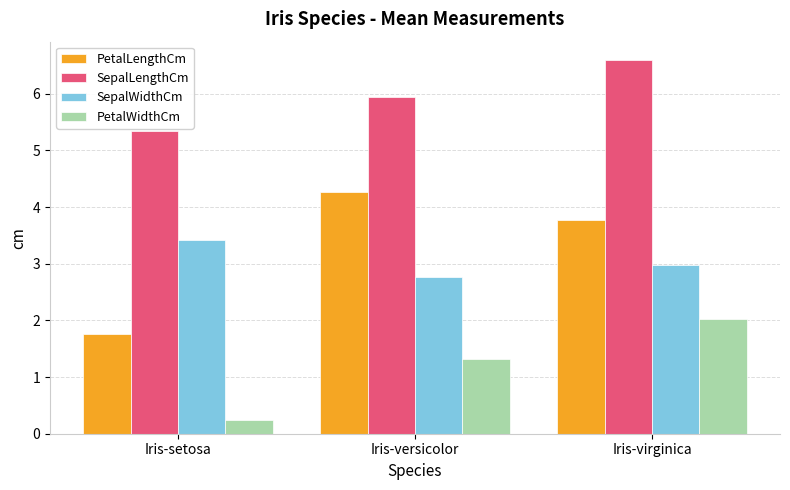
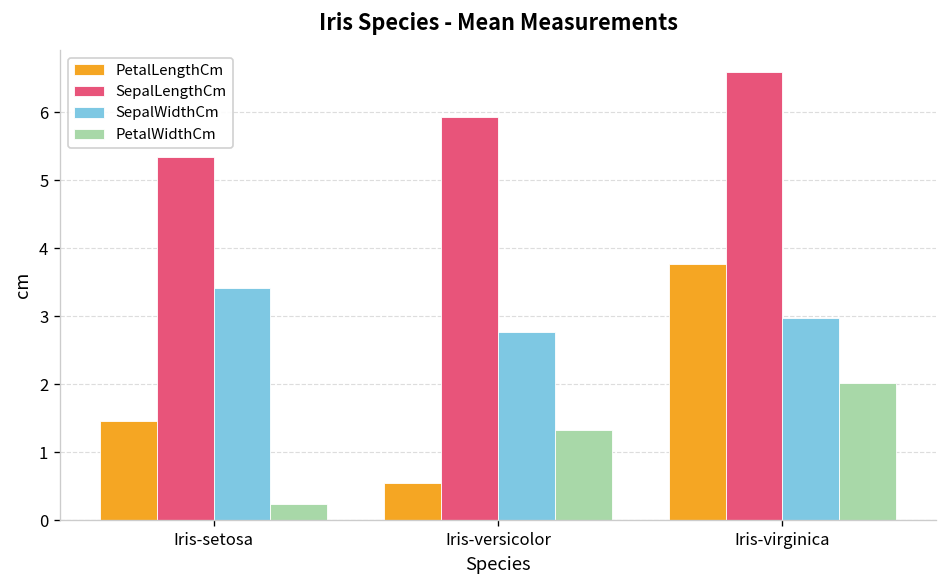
  {
    "PetalLengthCm": {
-     "Iris-setosa": 1.8,
-     "Iris-versicolor": 4.3,
+     "Iris-setosa": 1.5,
+     "Iris-versicolor": 0.6,
      "Iris-virginica": 3.8
    },
    "SepalLengthCm": {
      "Iris-setosa": 5.3,
      "Iris-versicolor": 5.9,
      "Iris-virginica": 6.6
    },
    "SepalWidthCm": {
      "Iris-setosa": 3.4,
      "Iris-versicolor": 2.8,
      "Iris-virginica": 3.0
    },
    "PetalWidthCm": {
      "Iris-setosa": 0.2,
      "Iris-versicolor": 1.3,
      "Iris-virginica": 2.0
    }
  }
